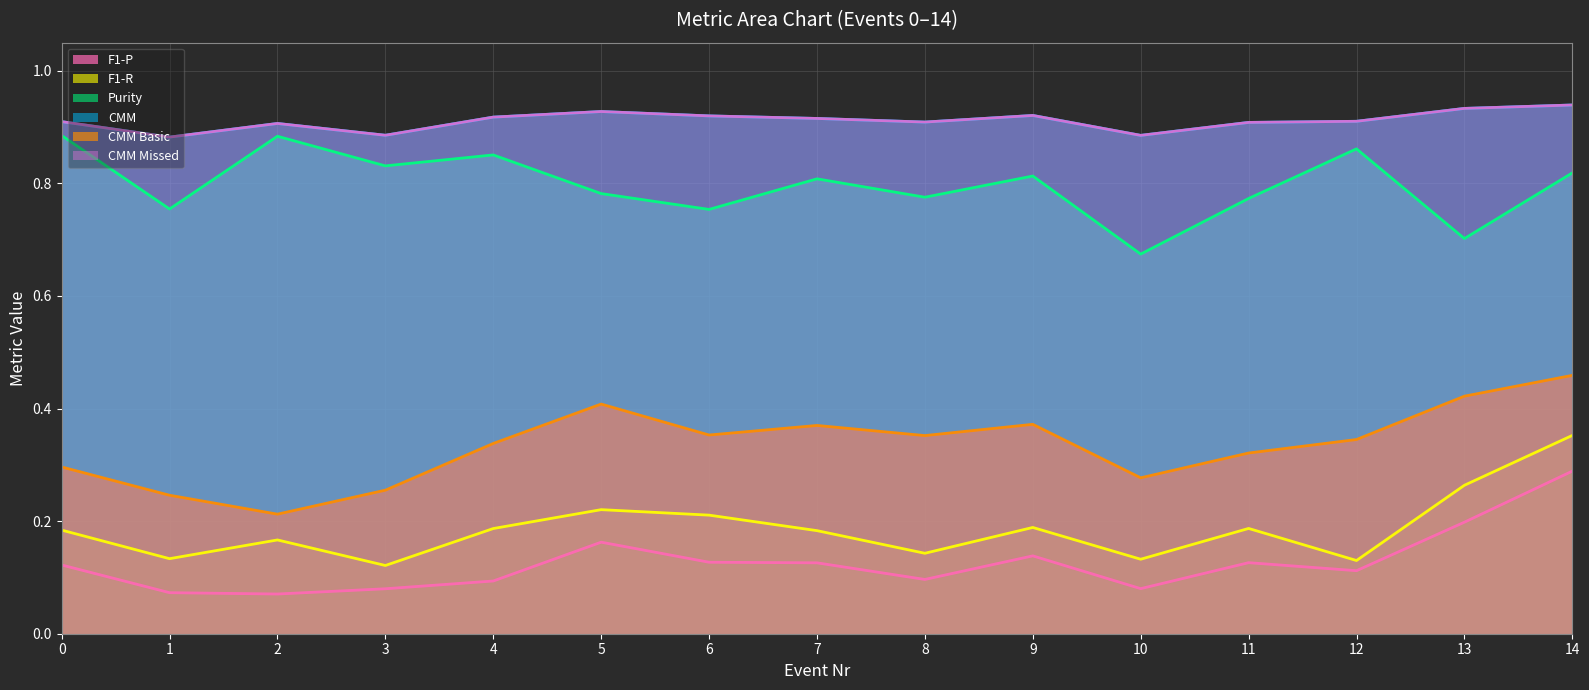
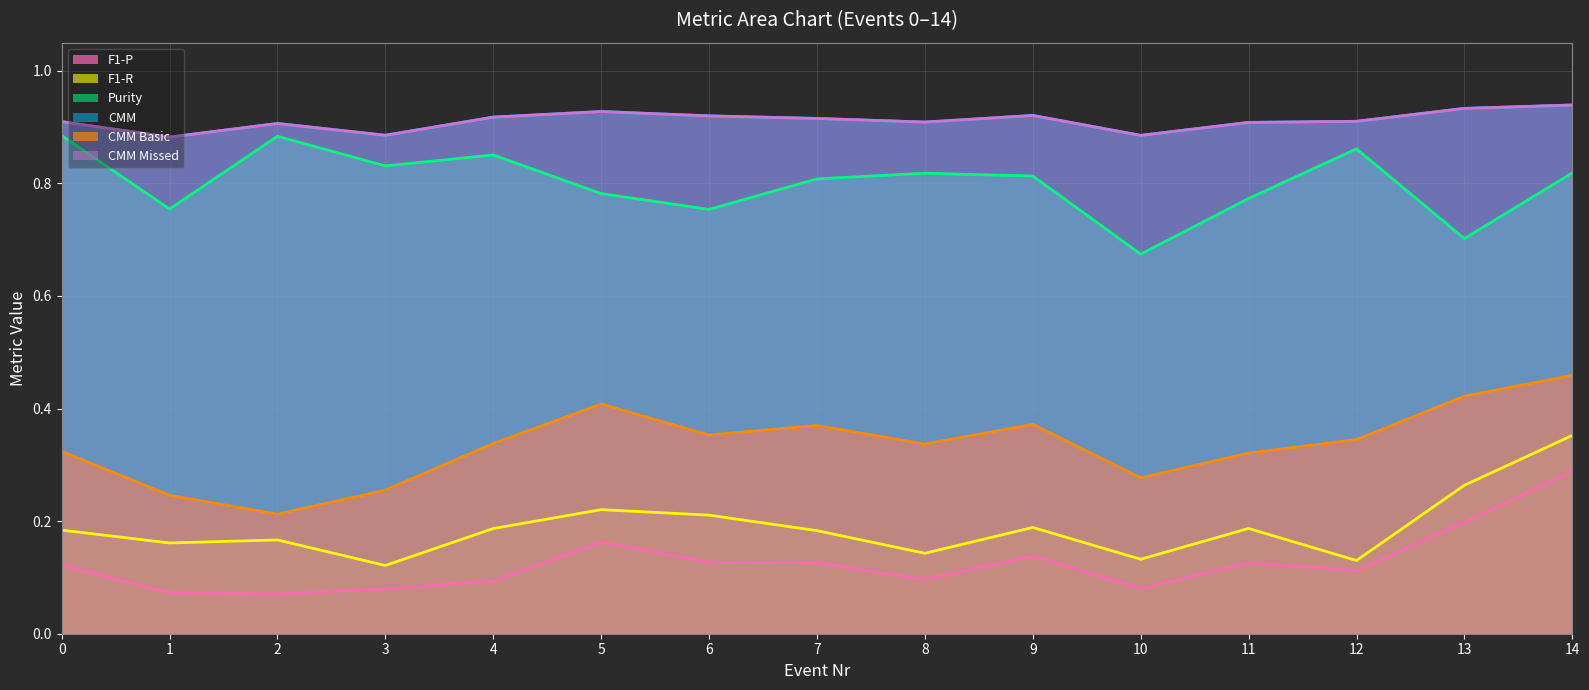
  {
    "F1-R": {
      "0": 0.18,
-     "1": 0.13,
+     "1": 0.16,
      "2": 0.17,
      "3": 0.12,
      "4": 0.19,
      "5": 0.22,
      "6": 0.21,
      "7": 0.18,
      "8": 0.14,
      "9": 0.19,
      "10": 0.13,
      "11": 0.19,
      "12": 0.13,
      "13": 0.26,
      "14": 0.35
    },
    "Purity": {
      "0": 0.89,
      "1": 0.75,
      "2": 0.88,
      "3": 0.83,
      "4": 0.85,
      "5": 0.78,
      "6": 0.75,
      "7": 0.81,
-     "8": 0.78,
+     "8": 0.82,
      "9": 0.81,
      "10": 0.67,
      "11": 0.77,
      "12": 0.86,
      "13": 0.70,
      "14": 0.82
    },
    "CMM Basic": {
-     "0": 0.30,
+     "0": 0.32,
      "1": 0.25,
      "2": 0.21,
      "3": 0.26,
      "4": 0.34,
      "5": 0.41,
      "6": 0.35,
      "7": 0.37,
-     "8": 0.35,
+     "8": 0.34,
      "9": 0.37,
      "10": 0.28,
      "11": 0.32,
      "12": 0.35,
      "13": 0.42,
      "14": 0.46
    }
  }
